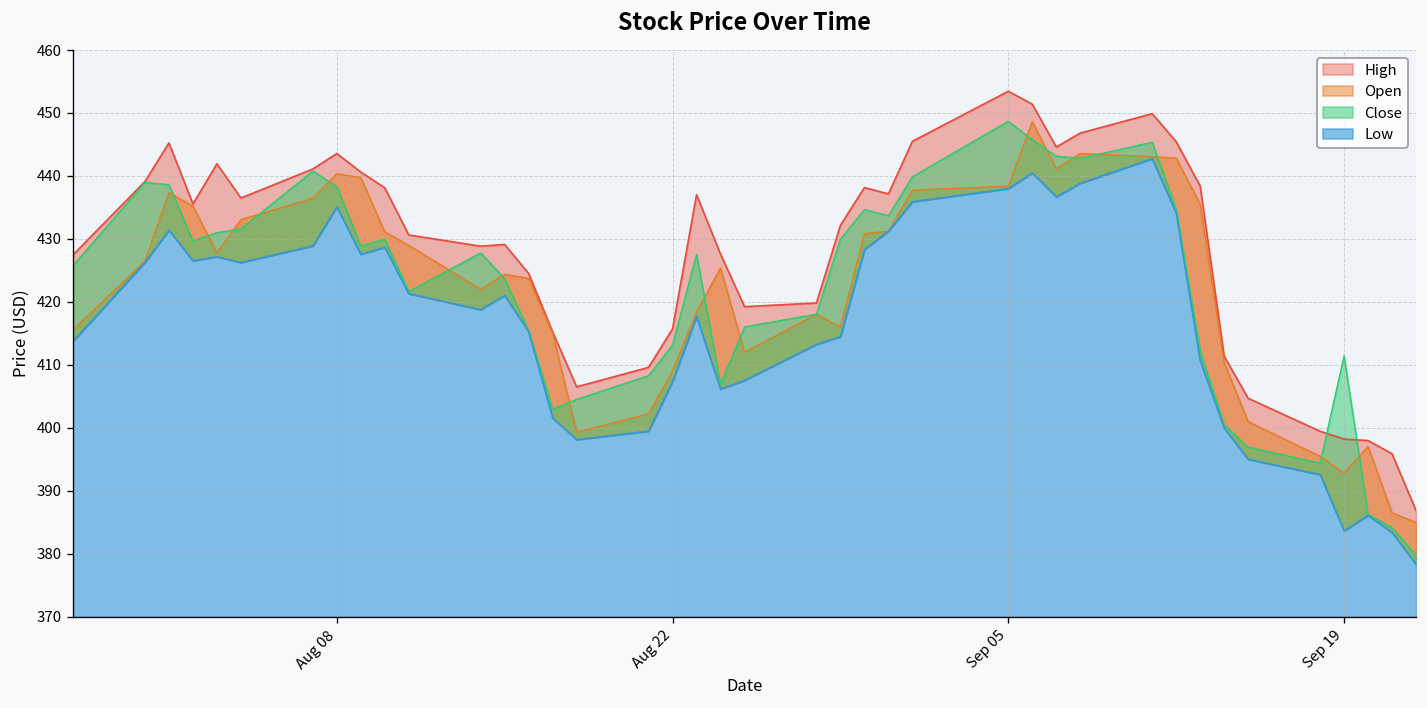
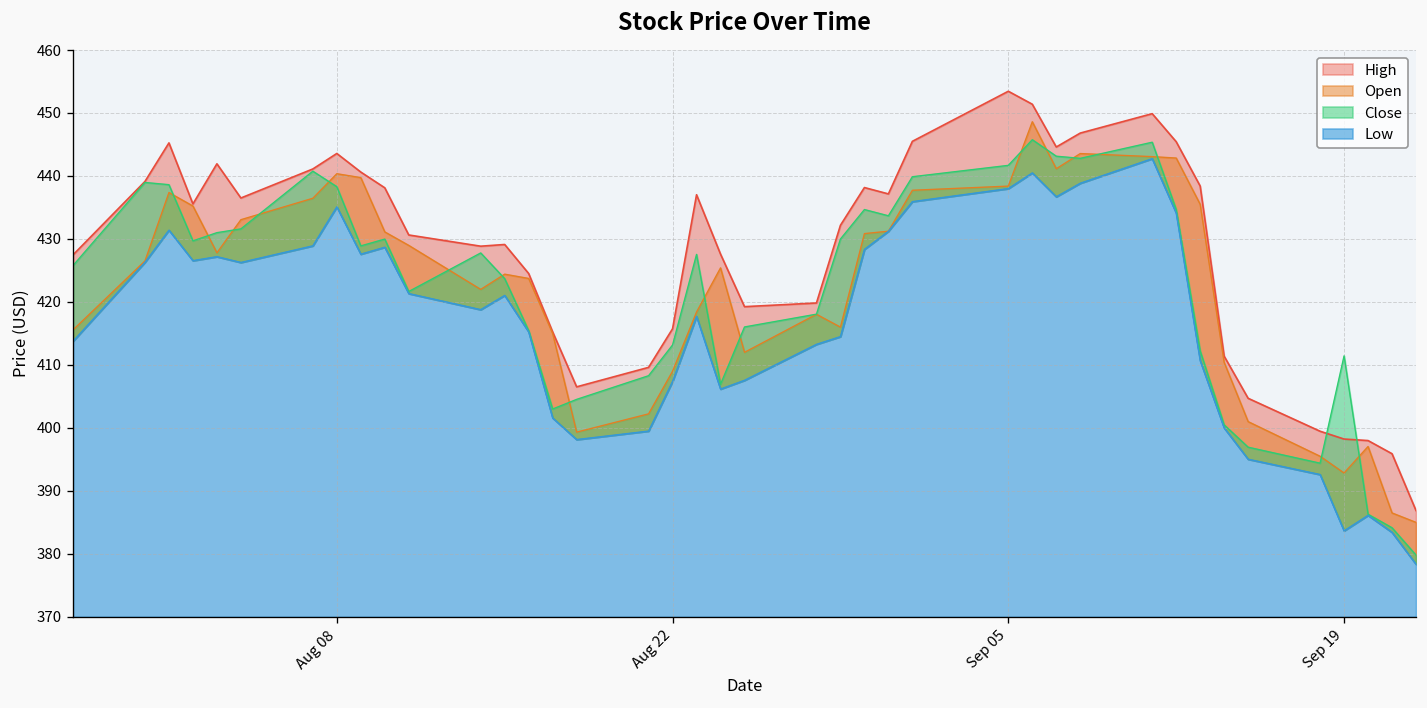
  {
    "Close": {
      "Aug 08": 438,
      "Aug 22": 413,
-     "Sep 05": 449,
+     "Sep 05": 442,
      "Sep 19": 411
    },
    "Low": {
      "Aug 08": 435,
      "Aug 22": 407,
      "Sep 19": 384
    }
  }
